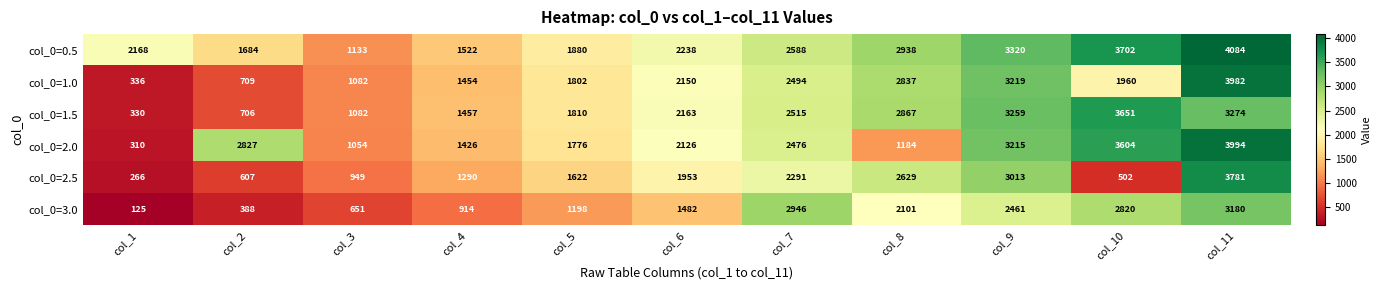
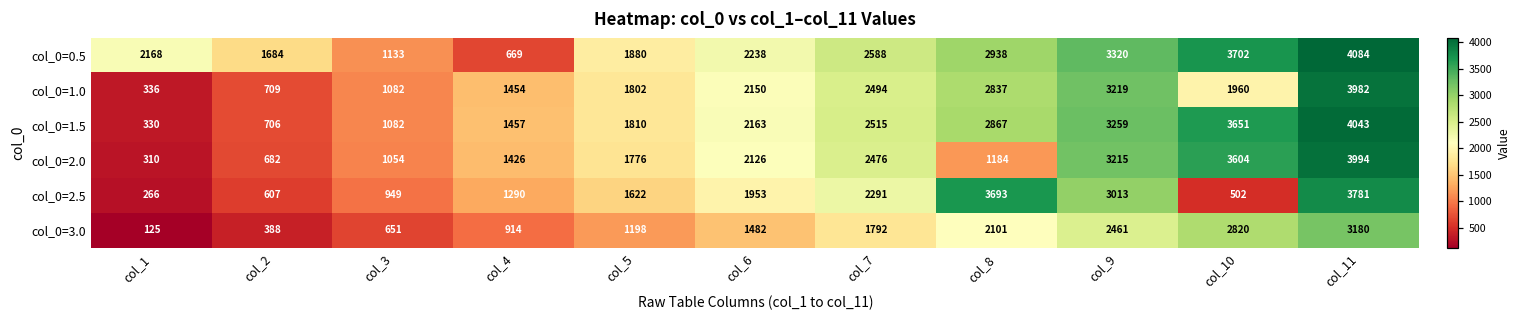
  {
    "col_0=0.5": {
      "col_1": 2168,
      "col_2": 1684,
      "col_3": 1133,
-     "col_4": 1522,
+     "col_4": 669,
      "col_5": 1880,
      "col_6": 2238,
      "col_7": 2588,
      "col_8": 2938,
      "col_9": 3320,
      "col_10": 3702,
      "col_11": 4084
    },
    "col_0=1.0": {
      "col_1": 336,
      "col_2": 709,
      "col_3": 1082,
      "col_4": 1454,
      "col_5": 1802,
      "col_6": 2150,
      "col_7": 2494,
      "col_8": 2837,
      "col_9": 3219,
      "col_10": 1960,
      "col_11": 3982
    },
    "col_0=1.5": {
      "col_1": 330,
      "col_2": 706,
      "col_3": 1082,
      "col_4": 1457,
      "col_5": 1810,
      "col_6": 2163,
      "col_7": 2515,
      "col_8": 2867,
      "col_9": 3259,
      "col_10": 3651,
-     "col_11": 3274
+     "col_11": 4043
    },
    "col_0=2.0": {
      "col_1": 310,
-     "col_2": 2827,
+     "col_2": 682,
      "col_3": 1054,
      "col_4": 1426,
      "col_5": 1776,
      "col_6": 2126,
      "col_7": 2476,
      "col_8": 1184,
      "col_9": 3215,
      "col_10": 3604,
      "col_11": 3994
    },
    "col_0=2.5": {
      "col_1": 266,
      "col_2": 607,
      "col_3": 949,
      "col_4": 1290,
      "col_5": 1622,
      "col_6": 1953,
      "col_7": 2291,
-     "col_8": 2629,
+     "col_8": 3693,
      "col_9": 3013,
      "col_10": 502,
      "col_11": 3781
    },
    "col_0=3.0": {
      "col_1": 125,
      "col_2": 388,
      "col_3": 651,
      "col_4": 914,
      "col_5": 1198,
      "col_6": 1482,
-     "col_7": 2946,
+     "col_7": 1792,
      "col_8": 2101,
      "col_9": 2461,
      "col_10": 2820,
      "col_11": 3180
    }
  }
